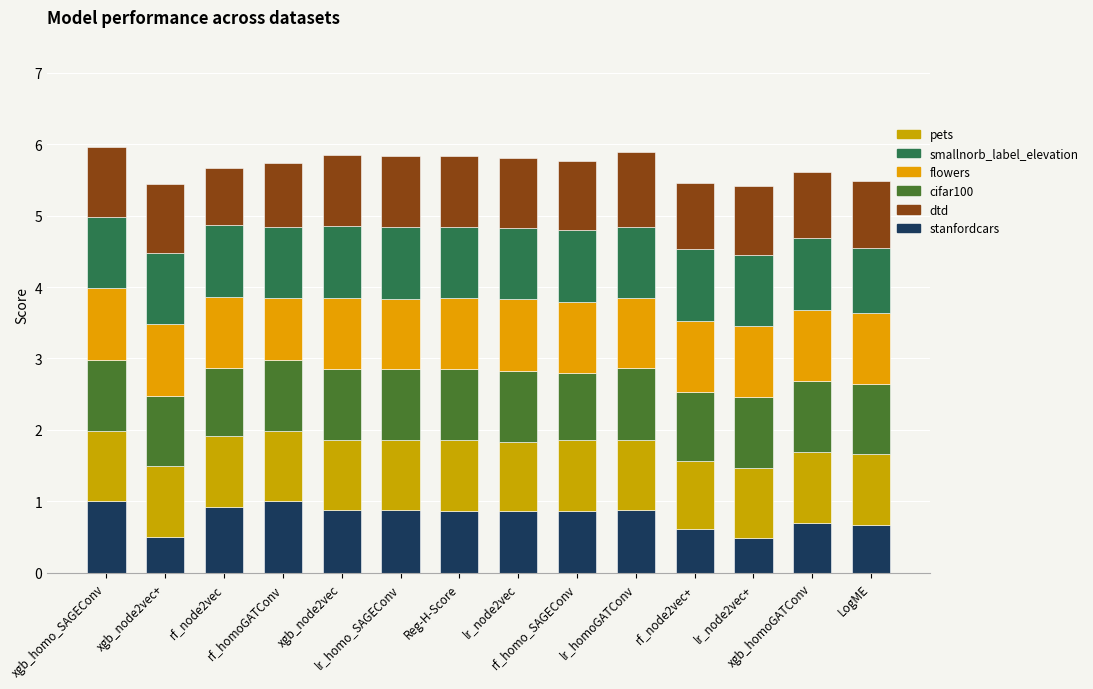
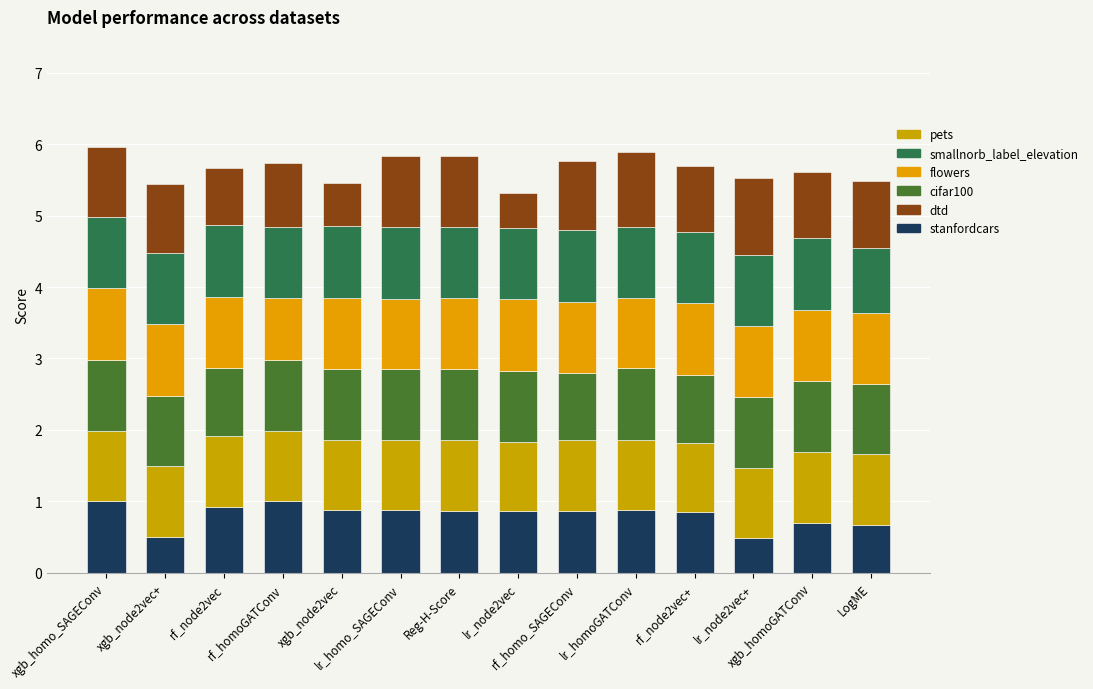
  {
    "stanfordcars": {
      "xgb_homo_SAGEConv": 1.0,
      "xgb_node2vec+": 0.5,
      "rf_node2vec": 0.9,
      "rf_homoGATConv": 1.0,
      "xgb_node2vec": 0.9,
      "lr_homo_SAGEConv": 0.9,
      "Reg-H-Score": 0.9,
      "lr_node2vec": 0.9,
      "rf_homo_SAGEConv": 0.9,
      "lr_homoGATConv": 0.9,
-     "rf_node2vec+": 0.6,
+     "rf_node2vec+": 0.9,
      "lr_node2vec+": 0.5,
      "xgb_homoGATConv": 0.7,
      "LogME": 0.7
    },
    "dtd": {
      "xgb_homo_SAGEConv": 1.0,
      "xgb_node2vec+": 1.0,
      "rf_node2vec": 0.8,
      "rf_homoGATConv": 0.9,
-     "xgb_node2vec": 1.0,
+     "xgb_node2vec": 0.6,
      "lr_homo_SAGEConv": 1.0,
      "Reg-H-Score": 1.0,
-     "lr_node2vec": 1.0,
+     "lr_node2vec": 0.5,
      "rf_homo_SAGEConv": 1.0,
      "lr_homoGATConv": 1.0,
      "rf_node2vec+": 0.9,
-     "lr_node2vec+": 1.0,
+     "lr_node2vec+": 1.1,
      "xgb_homoGATConv": 0.9,
      "LogME": 0.9
    }
  }
